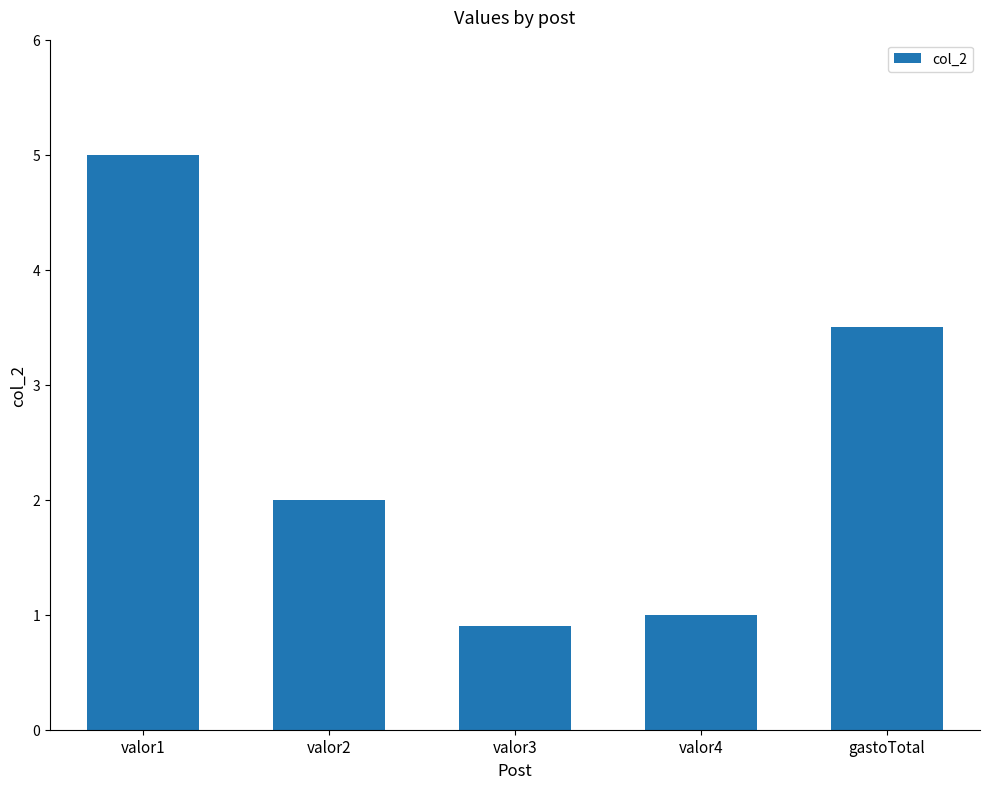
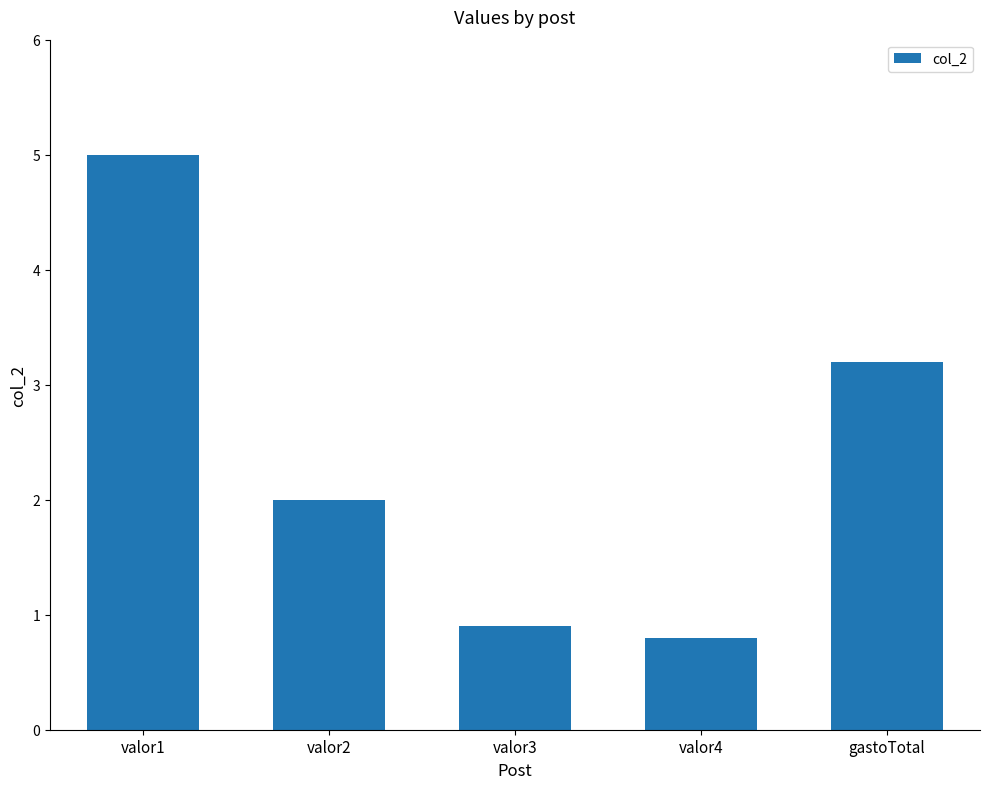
  {
    "valor1": 5.0,
    "valor2": 2.0,
    "valor3": 0.9,
-   "valor4": 1.0,
-   "gastoTotal": 3.5
+   "valor4": 0.8,
+   "gastoTotal": 3.2
  }
